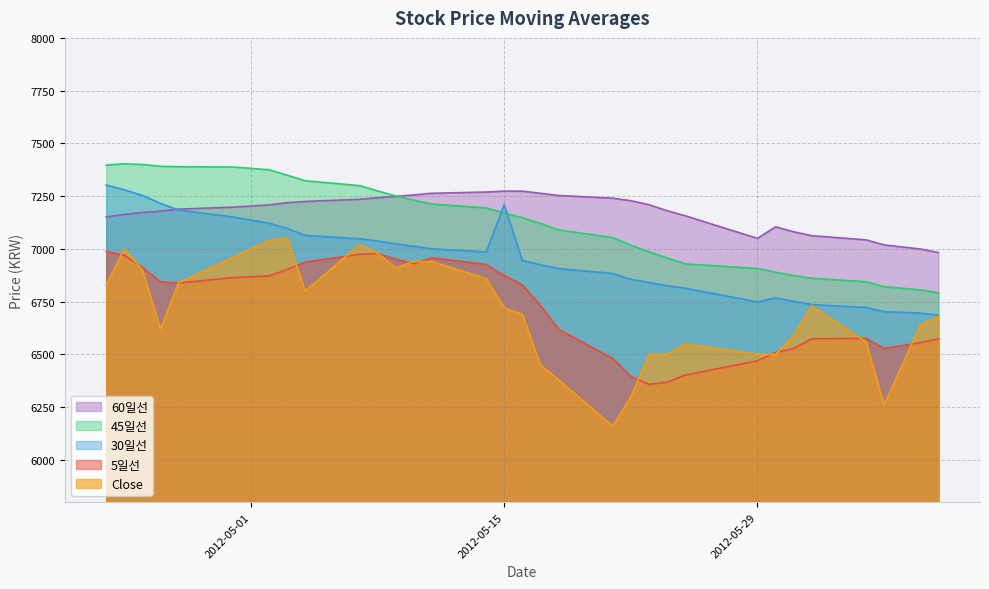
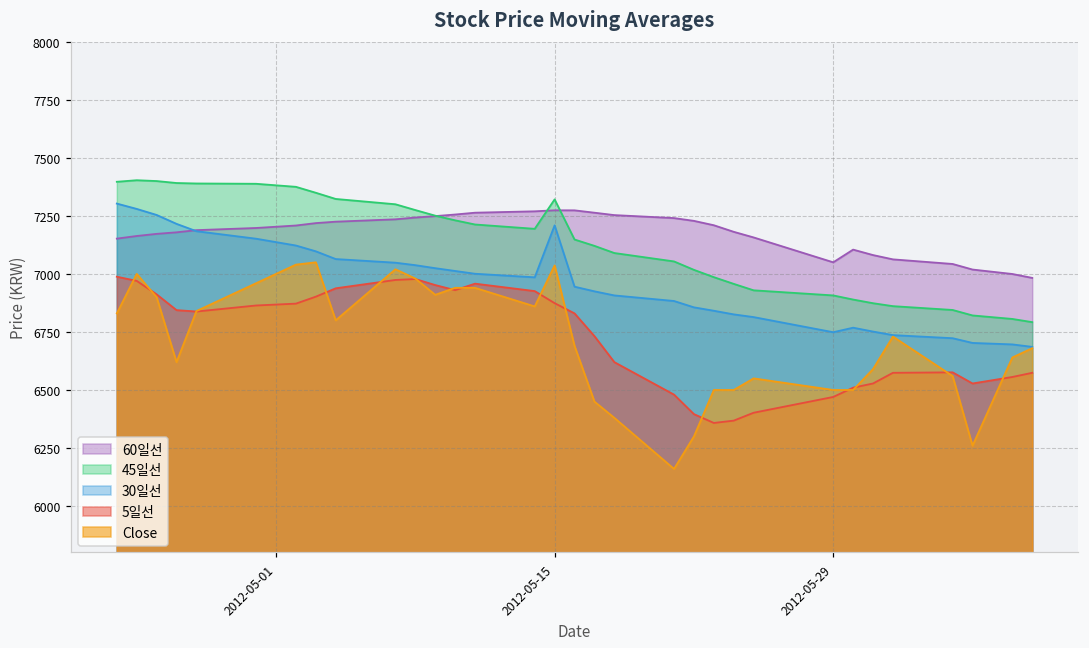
  {
    "60일선": {
      "2012-05-15": 7270,
      "2012-05-29": 7050
    },
    "45일선": {
-     "2012-05-15": 7170,
+     "2012-05-15": 7320,
      "2012-05-29": 6910
    },
    "30일선": {
      "2012-05-15": 7210,
      "2012-05-29": 6750
    },
    "5일선": {
      "2012-05-15": 6870,
      "2012-05-29": 6470
    },
    "Close": {
-     "2012-05-15": 6720,
+     "2012-05-15": 7040,
      "2012-05-29": 6500
    }
  }
